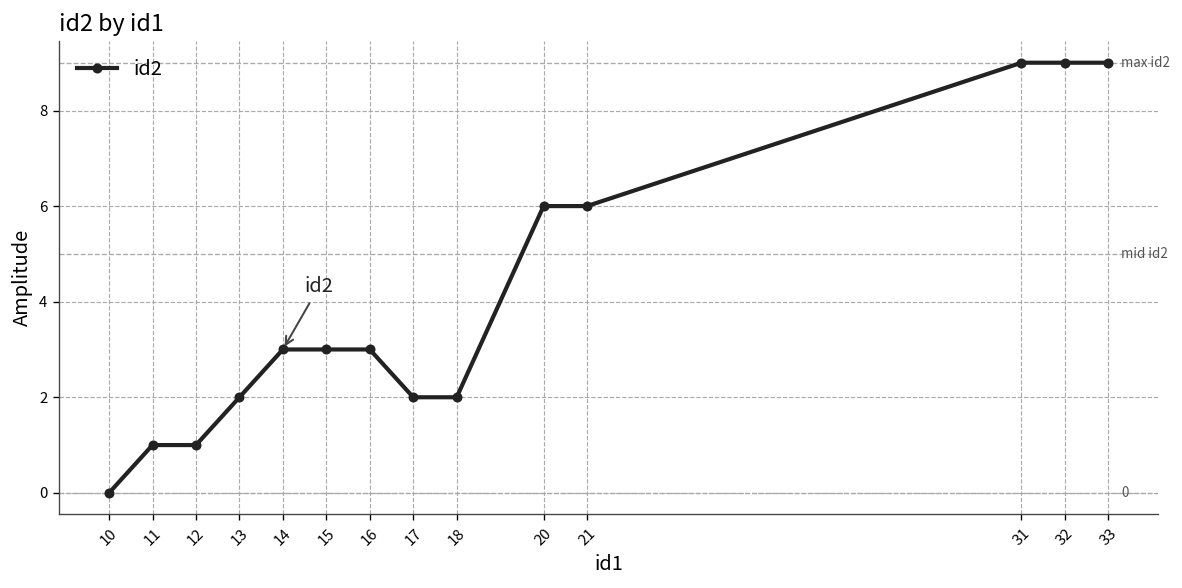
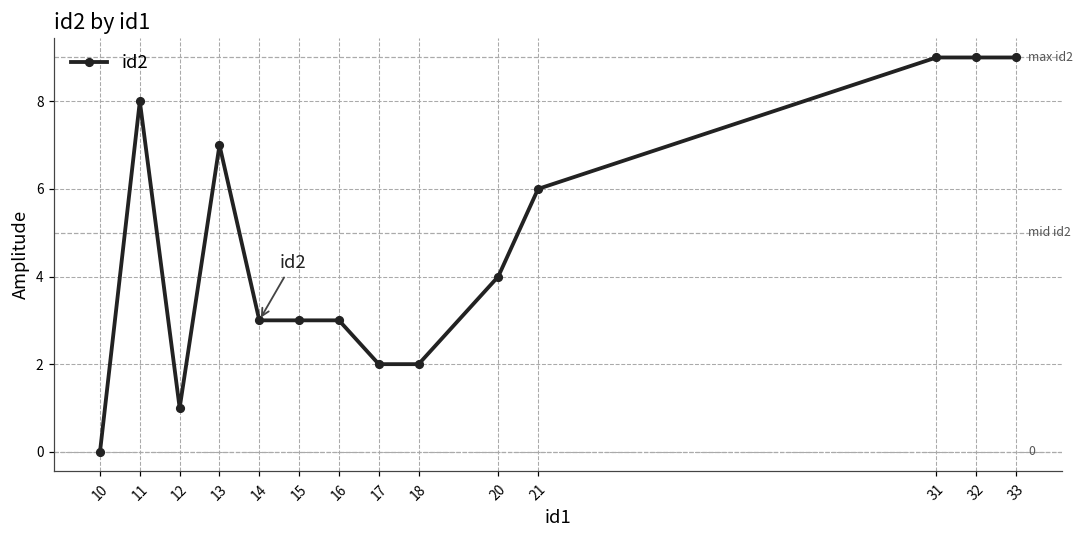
  {
    "10": 0,
-   "11": 1,
+   "11": 8,
    "12": 1,
-   "13": 2,
+   "13": 7,
    "14": 3,
    "15": 3,
    "16": 3,
    "17": 2,
    "18": 2,
-   "20": 6,
+   "20": 4,
    "21": 6,
    "31": 9,
    "32": 9,
    "33": 9
  }
